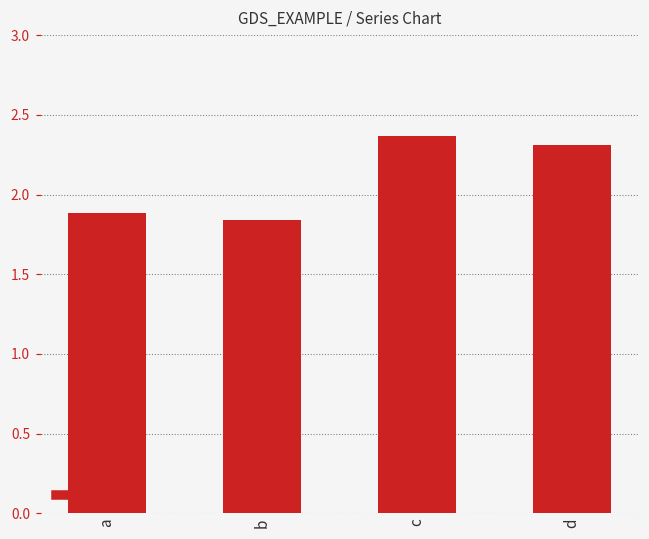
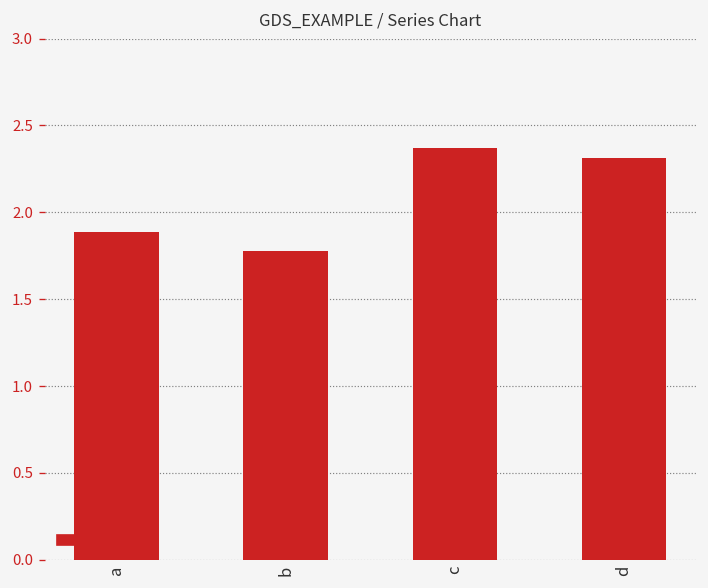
  {
    "a": 1.88,
-   "b": 1.84,
+   "b": 1.78,
    "c": 2.37,
    "d": 2.31
  }
